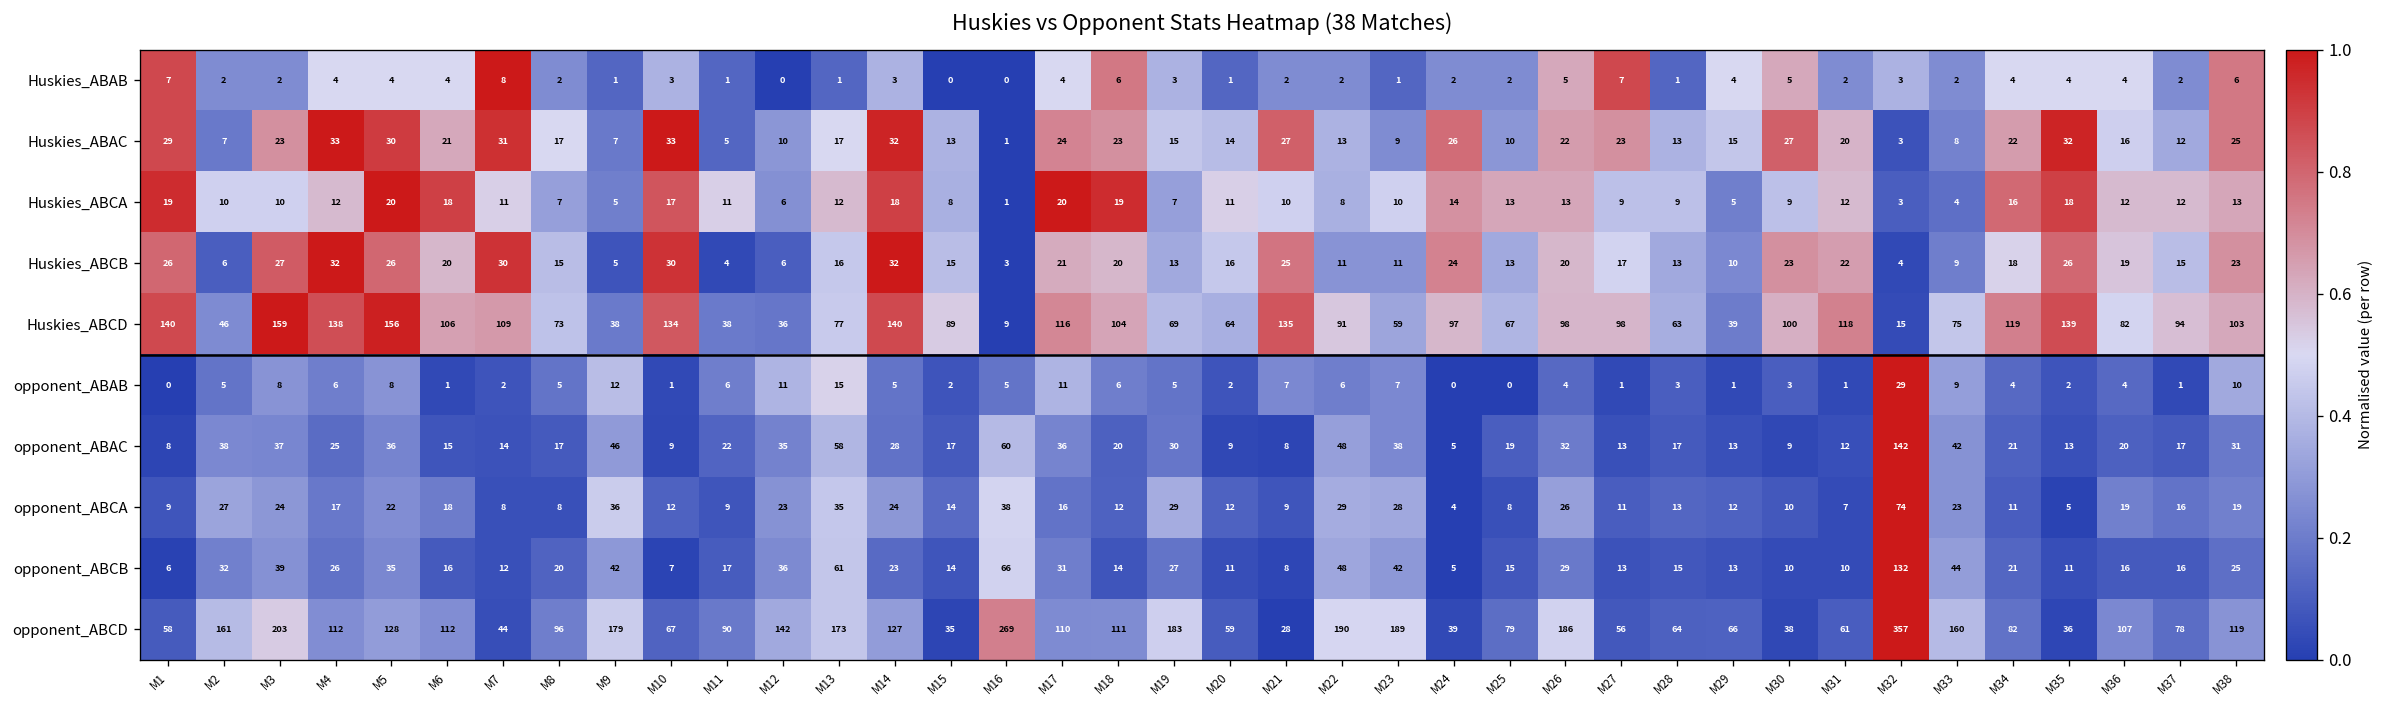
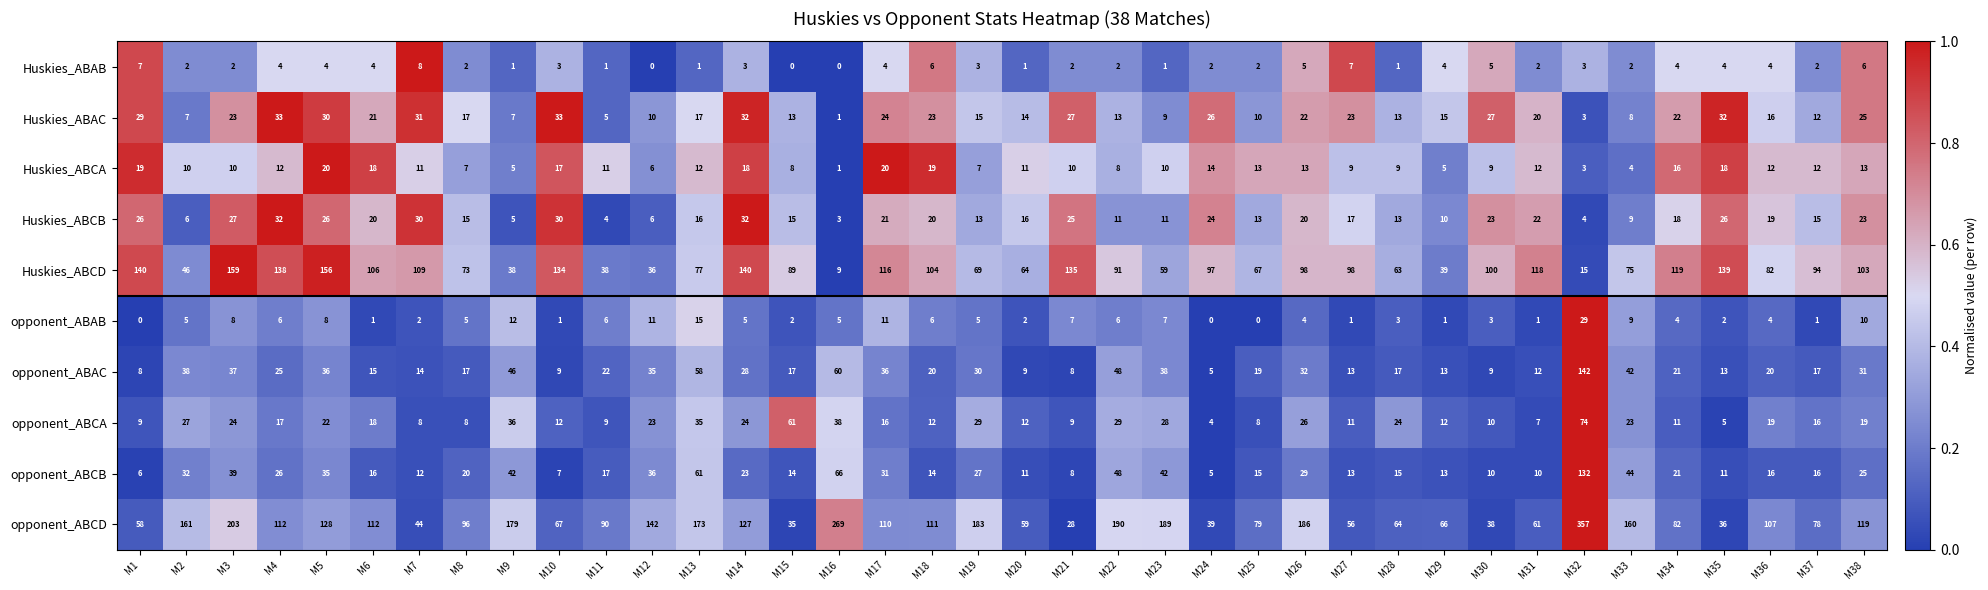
  {
    "opponent_ABCA": {
      "M1": 9,
      "M2": 27,
      "M3": 24,
      "M4": 17,
      "M5": 22,
      "M6": 18,
      "M7": 8,
      "M8": 8,
      "M9": 36,
      "M10": 12,
      "M11": 9,
      "M12": 23,
      "M13": 35,
      "M14": 24,
-     "M15": 14,
+     "M15": 61,
      "M16": 38,
      "M17": 16,
      "M18": 12,
      "M19": 29,
      "M20": 12,
      "M21": 9,
      "M22": 29,
      "M23": 28,
      "M24": 4,
      "M25": 8,
      "M26": 26,
      "M27": 11,
-     "M28": 13,
+     "M28": 24,
      "M29": 12,
      "M30": 10,
      "M31": 7,
      "M32": 74,
      "M33": 23,
      "M34": 11,
      "M35": 5,
      "M36": 19,
      "M37": 16,
      "M38": 19
    }
  }
